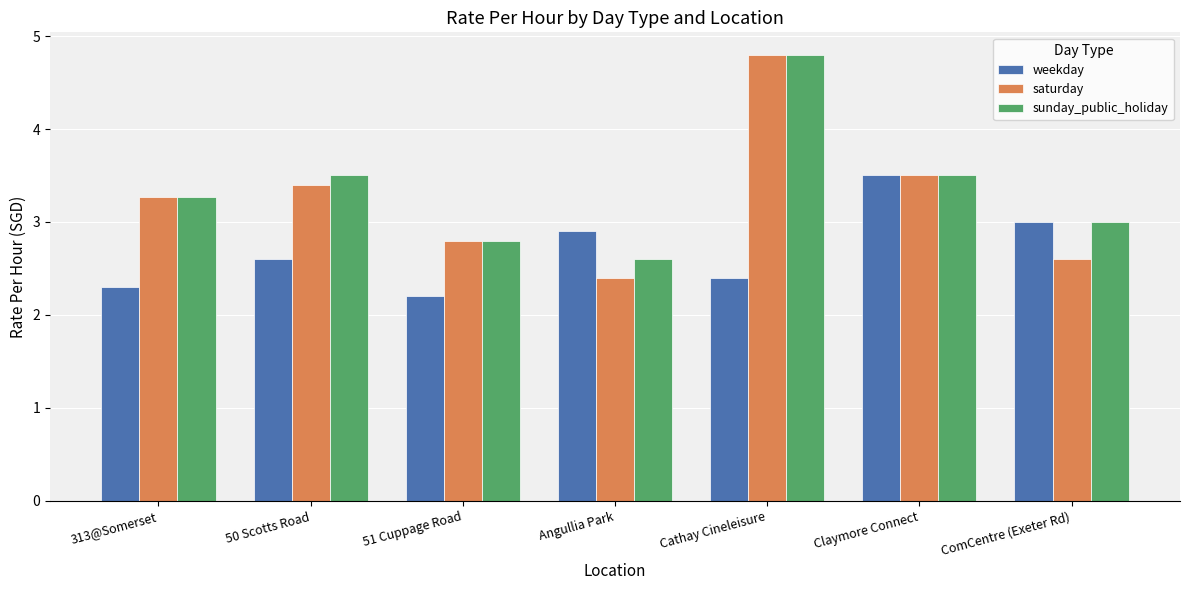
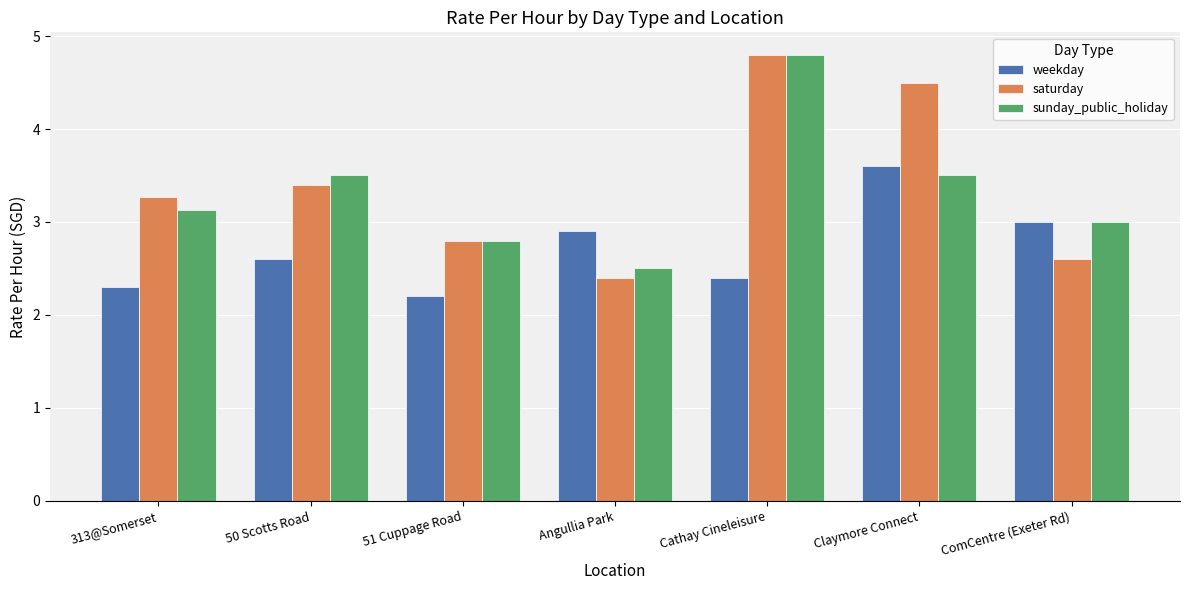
  {
    "weekday": {
      "313@Somerset": 2.3,
      "50 Scotts Road": 2.6,
      "51 Cuppage Road": 2.2,
      "Angullia Park": 2.9,
      "Cathay Cineleisure": 2.4,
-     "Claymore Connect": 3.5,
+     "Claymore Connect": 3.6,
      "ComCentre (Exeter Rd)": 3.0
    },
    "saturday": {
      "313@Somerset": 3.3,
      "50 Scotts Road": 3.4,
      "51 Cuppage Road": 2.8,
      "Angullia Park": 2.4,
      "Cathay Cineleisure": 4.8,
-     "Claymore Connect": 3.5,
+     "Claymore Connect": 4.5,
      "ComCentre (Exeter Rd)": 2.6
    },
    "sunday_public_holiday": {
-     "313@Somerset": 3.3,
+     "313@Somerset": 3.1,
      "50 Scotts Road": 3.5,
      "51 Cuppage Road": 2.8,
-     "Angullia Park": 2.6,
+     "Angullia Park": 2.5,
      "Cathay Cineleisure": 4.8,
      "Claymore Connect": 3.5,
      "ComCentre (Exeter Rd)": 3.0
    }
  }
